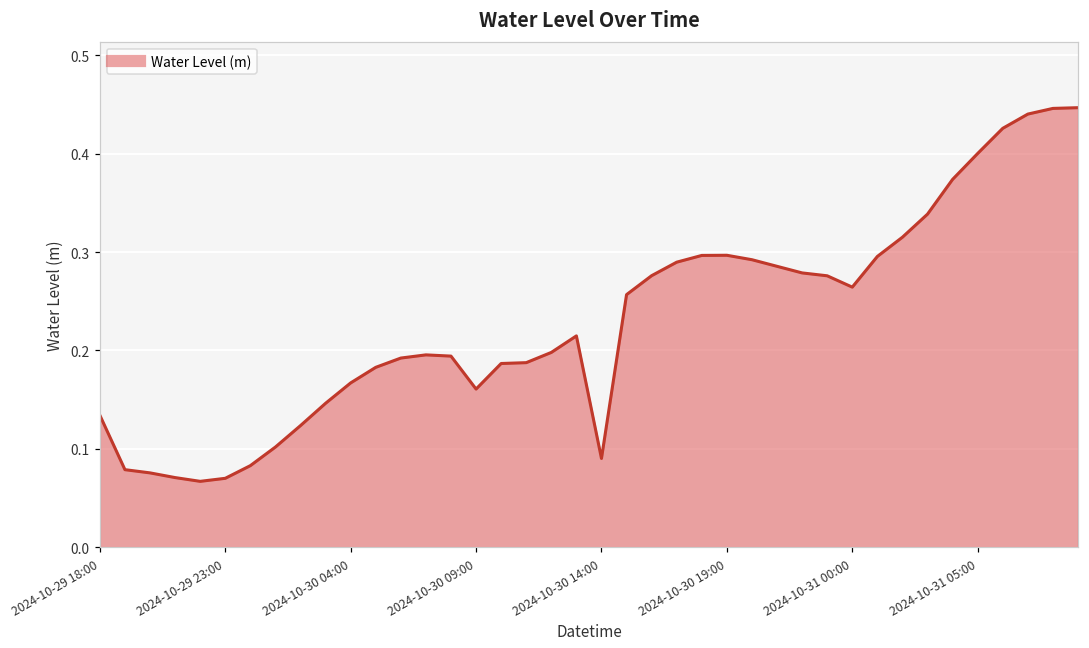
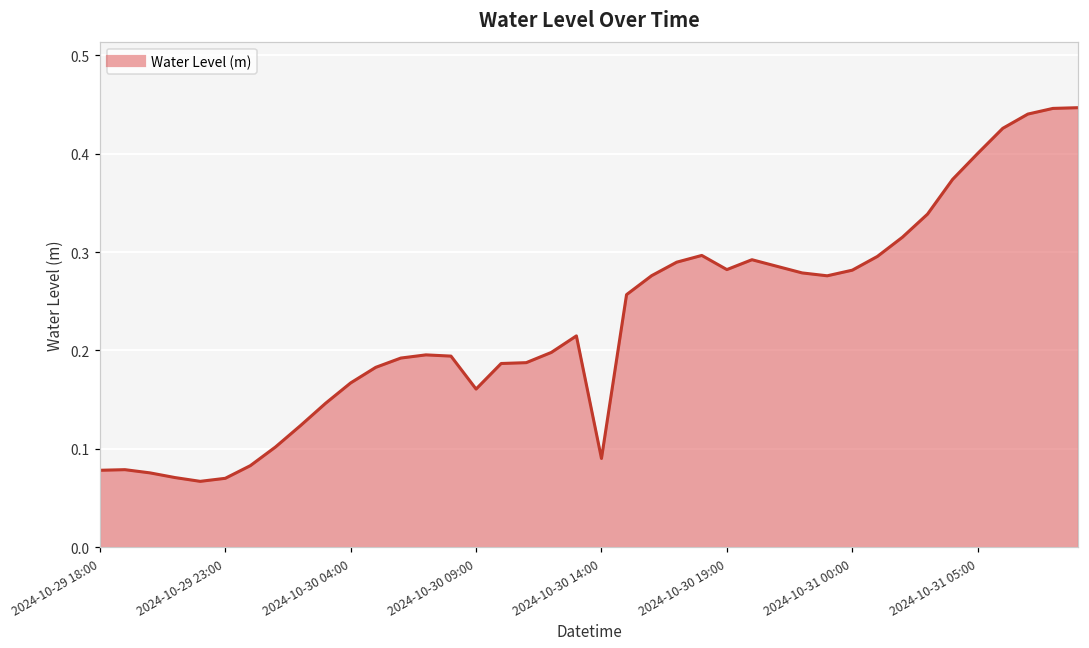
  {
-   "2024-10-29 18:00": 0.13,
+   "2024-10-29 18:00": 0.08,
    "2024-10-29 23:00": 0.07,
    "2024-10-30 04:00": 0.17,
    "2024-10-30 09:00": 0.16,
    "2024-10-30 14:00": 0.09,
-   "2024-10-30 19:00": 0.30,
-   "2024-10-31 00:00": 0.26,
+   "2024-10-30 19:00": 0.28,
+   "2024-10-31 00:00": 0.28,
    "2024-10-31 05:00": 0.40
  }
